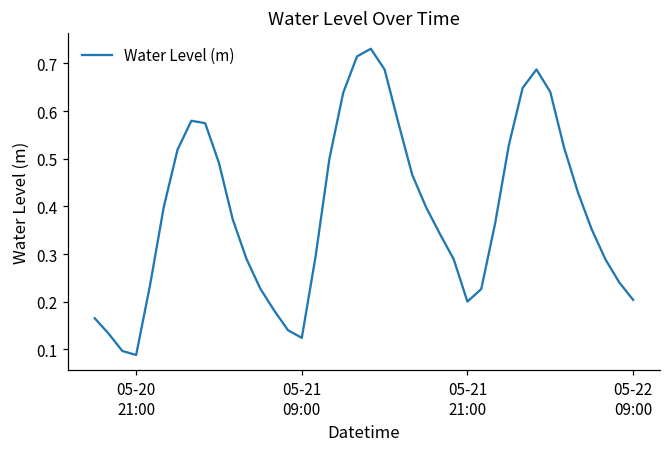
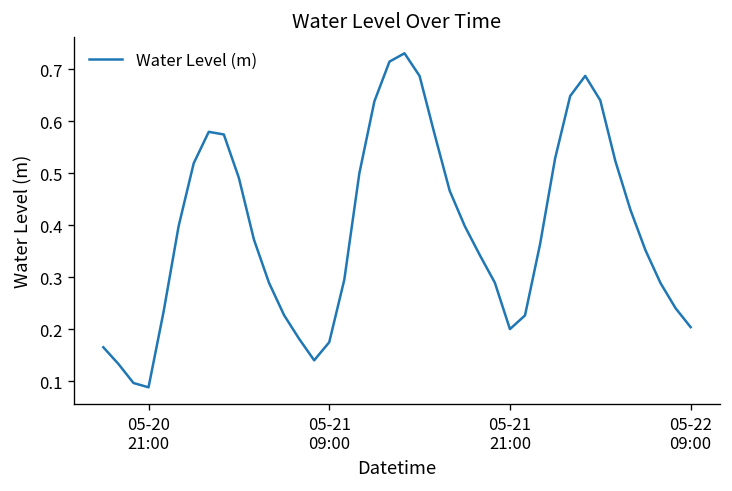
  {
    "05-20 21:00": 0.09,
-   "05-21 09:00": 0.12,
+   "05-21 09:00": 0.18,
    "05-21 21:00": 0.20,
    "05-22 09:00": 0.20
  }
